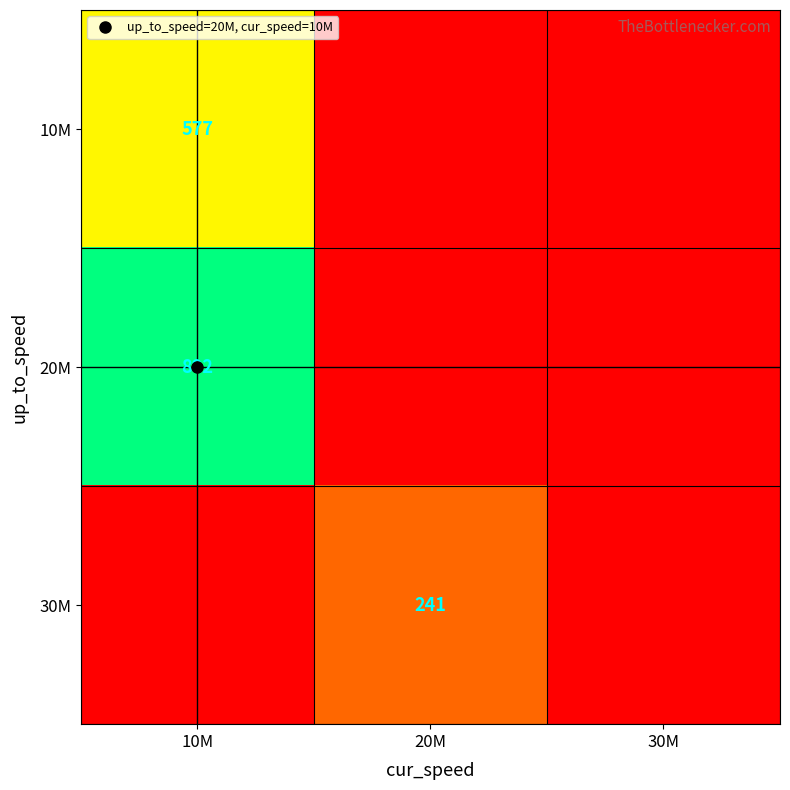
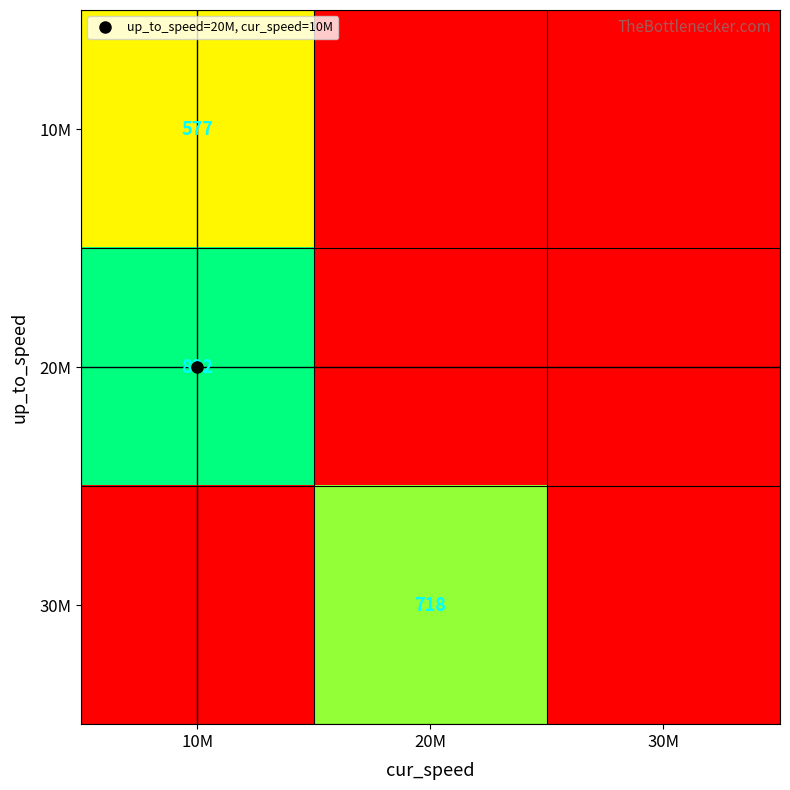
  {
    "10M": {
      "10M": 577
    },
    "30M": {
-     "20M": 241
+     "20M": 718
    }
  }
